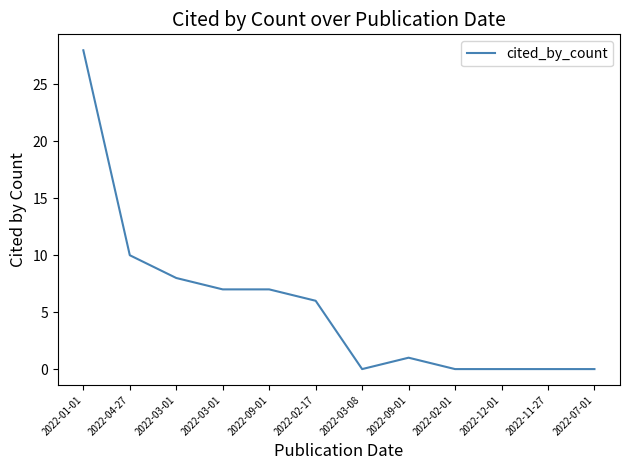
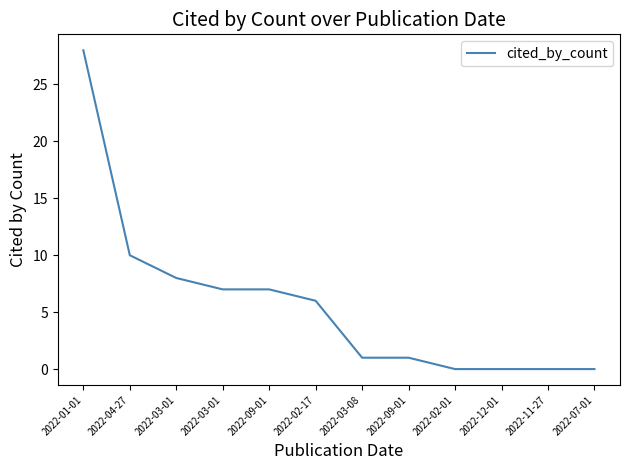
  {
    "2022-01-01": 28,
    "2022-04-27": 10,
    "2022-02-17": 6,
-   "2022-03-08": 0,
+   "2022-03-08": 1,
    "2022-02-01": 0,
    "2022-12-01": 0,
    "2022-11-27": 0,
    "2022-07-01": 0
  }
